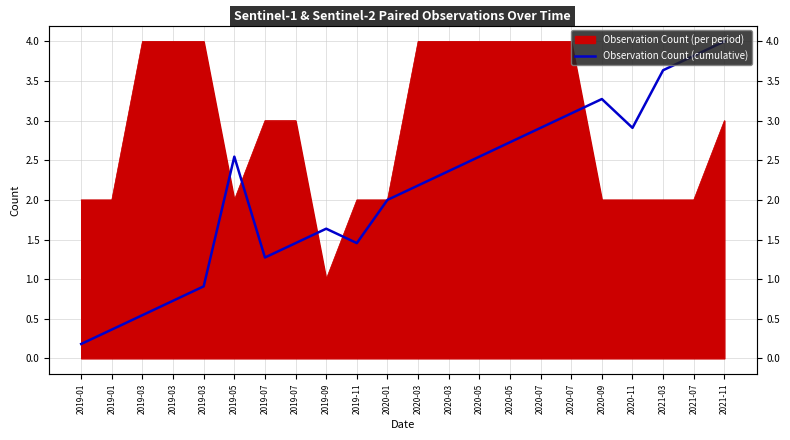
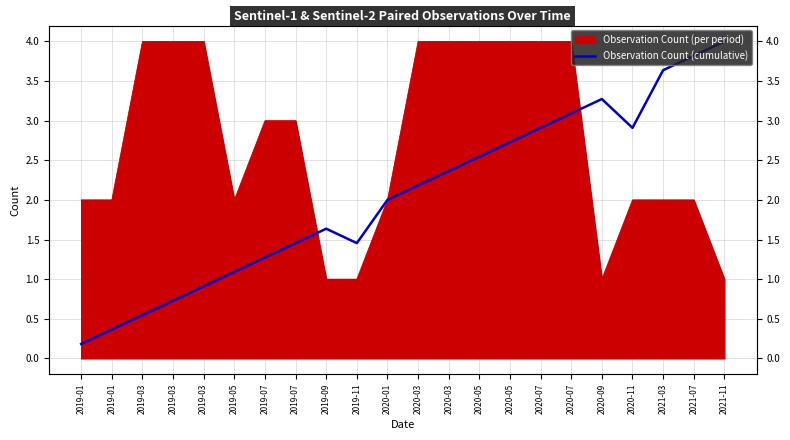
  {
    "Observation Count (per period)": {
      "2019-05": 2,
      "2019-09": 1,
-     "2019-11": 2,
-     "2020-09": 2,
+     "2019-11": 1,
+     "2020-09": 1,
      "2020-11": 2,
      "2021-03": 2,
      "2021-07": 2,
-     "2021-11": 3
+     "2021-11": 1
    },
    "Observation Count (cumulative)": {
-     "2019-05": 2.5,
+     "2019-05": 1.1,
      "2019-09": 1.6,
      "2019-11": 1.5,
      "2020-09": 3.3,
      "2020-11": 2.9,
      "2021-03": 3.6
    }
  }
